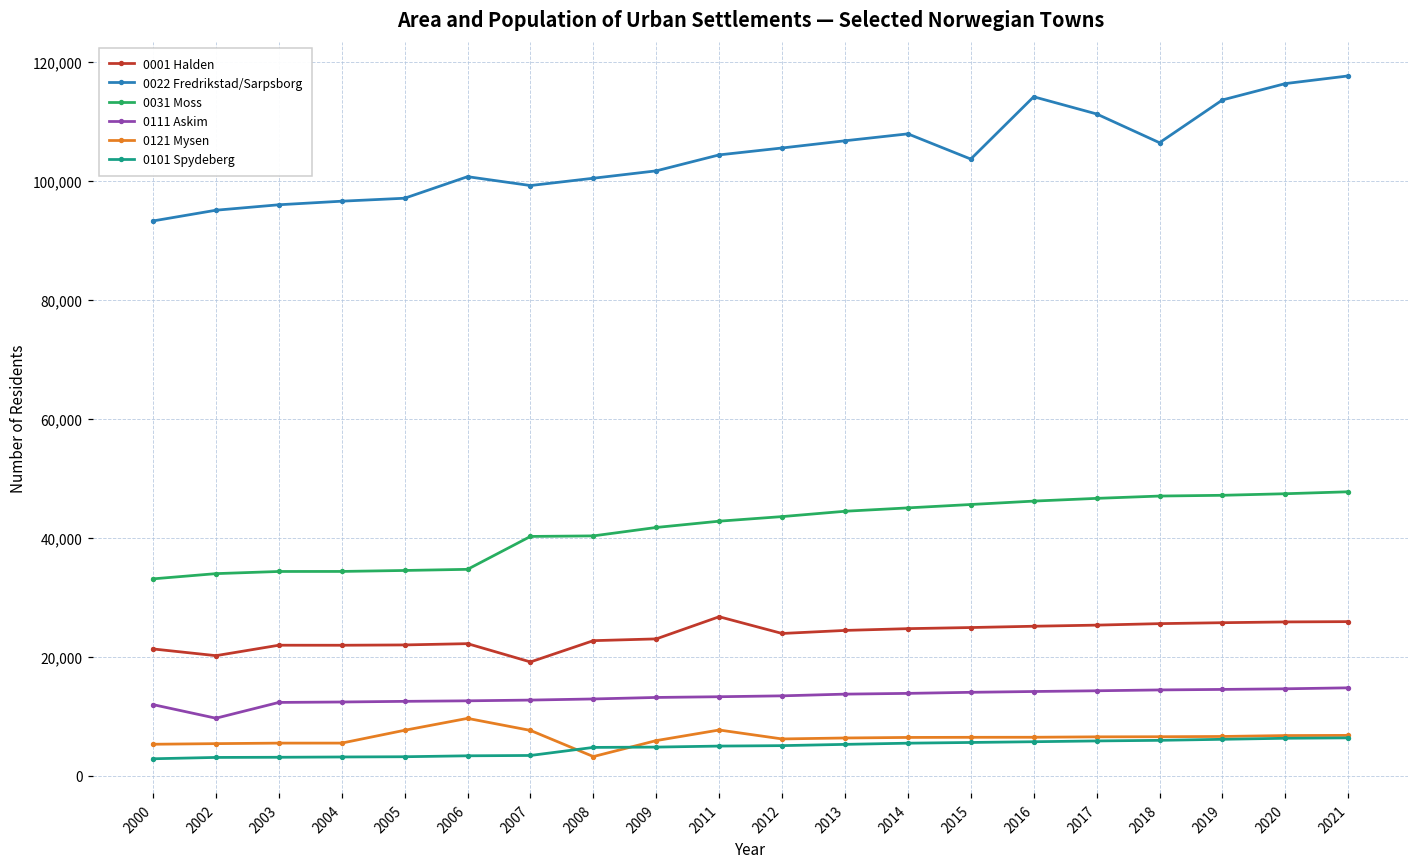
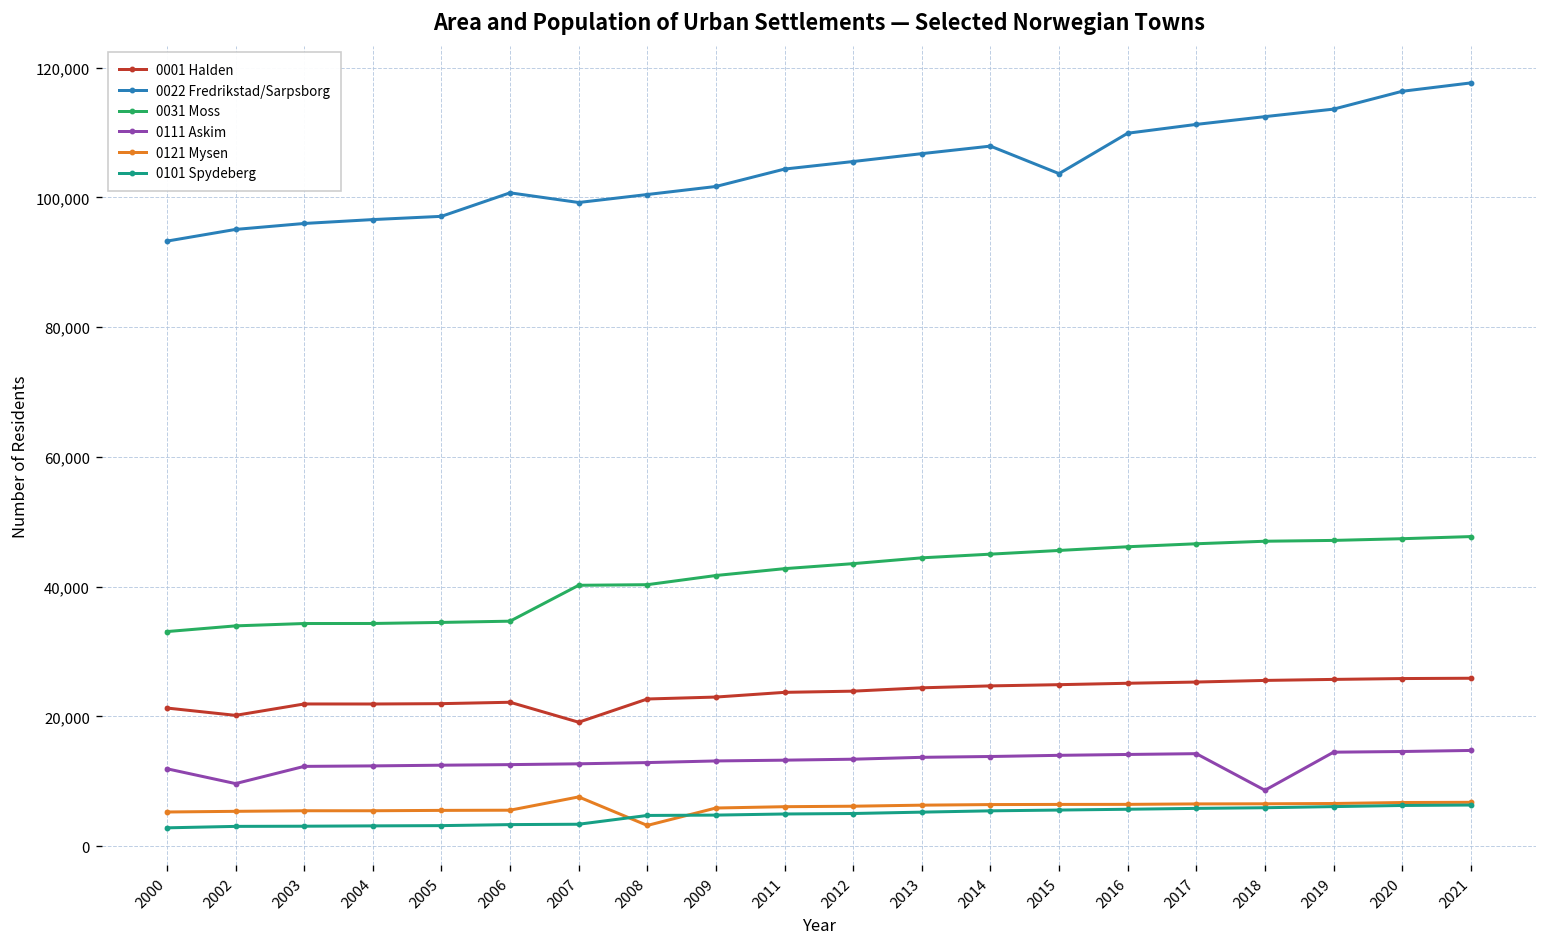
  {
    "0001 Halden": {
      "2000": "21,000",
      "2002": "20,000",
      "2003": "22,000",
      "2004": "22,000",
      "2005": "22,000",
      "2006": "22,000",
      "2007": "19,000",
      "2008": "23,000",
      "2009": "23,000",
-     "2011": "27,000",
+     "2011": "24,000",
      "2012": "24,000",
      "2013": "24,000",
      "2014": "25,000",
      "2015": "25,000",
      "2016": "25,000",
      "2017": "25,000",
      "2018": "26,000",
      "2019": "26,000",
      "2020": "26,000",
      "2021": "26,000"
    },
    "0022 Fredrikstad/Sarpsborg": {
      "2000": "93,000",
      "2002": "95,000",
      "2003": "96,000",
      "2004": "97,000",
      "2005": "97,000",
      "2006": "101,000",
      "2007": "99,000",
      "2008": "100,000",
      "2009": "102,000",
      "2011": "104,000",
      "2012": "106,000",
      "2013": "107,000",
      "2014": "108,000",
      "2015": "104,000",
-     "2016": "114,000",
+     "2016": "110,000",
      "2017": "111,000",
-     "2018": "106,000",
+     "2018": "112,000",
      "2019": "114,000",
      "2020": "116,000",
      "2021": "118,000"
    },
    "0111 Askim": {
      "2000": "12,000",
      "2002": "10,000",
      "2003": "12,000",
      "2004": "12,000",
      "2005": "12,000",
      "2006": "13,000",
      "2007": "13,000",
      "2008": "13,000",
      "2009": "13,000",
      "2011": "13,000",
      "2012": "13,000",
      "2013": "14,000",
      "2014": "14,000",
      "2015": "14,000",
      "2016": "14,000",
      "2017": "14,000",
-     "2018": "14,000",
+     "2018": "9,000",
      "2019": "14,000",
      "2020": "15,000",
      "2021": "15,000"
    },
    "0121 Mysen": {
      "2000": "5,000",
      "2002": "5,000",
      "2003": "5,000",
      "2004": "5,000",
-     "2005": "8,000",
-     "2006": "10,000",
+     "2005": "6,000",
+     "2006": "6,000",
      "2007": "8,000",
      "2008": "3,000",
      "2009": "6,000",
-     "2011": "8,000",
+     "2011": "6,000",
      "2012": "6,000",
      "2013": "6,000",
      "2014": "6,000",
      "2015": "6,000",
      "2016": "6,000",
      "2017": "7,000",
      "2018": "7,000",
      "2019": "7,000"
    }
  }
